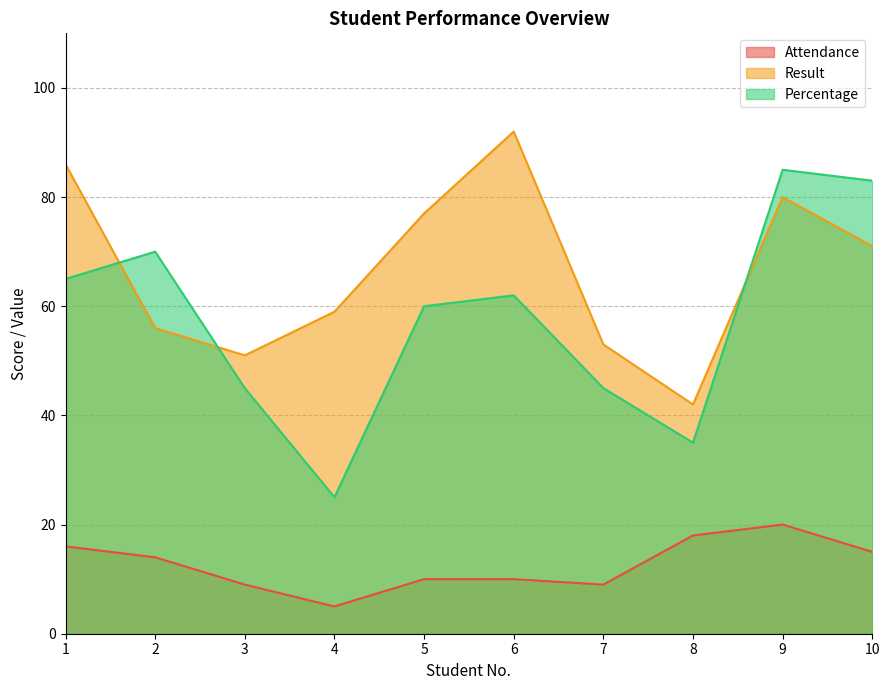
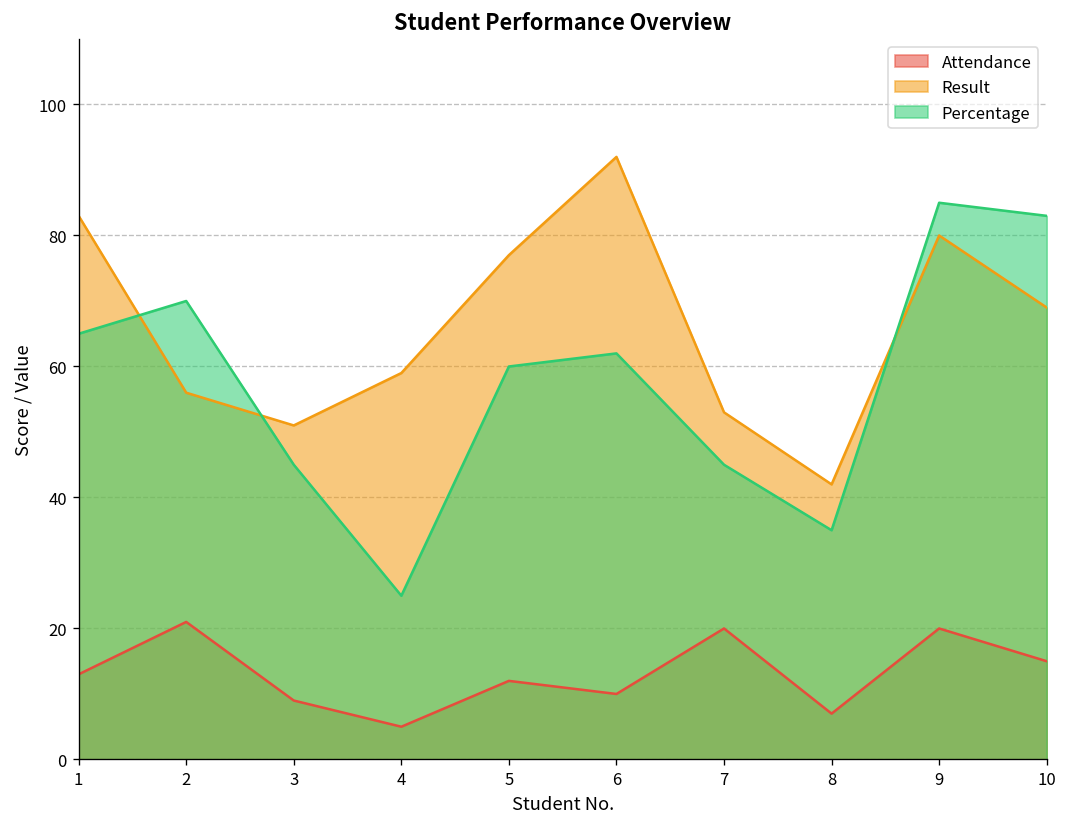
  {
    "Attendance": {
-     "1": 16,
-     "2": 14,
+     "1": 13,
+     "2": 21,
      "3": 9,
      "4": 5,
-     "5": 10,
+     "5": 12,
      "6": 10,
-     "7": 9,
-     "8": 18,
+     "7": 20,
+     "8": 7,
      "9": 20,
      "10": 15
    },
    "Result": {
-     "1": 86,
+     "1": 83,
      "2": 56,
      "3": 51,
      "4": 59,
      "5": 77,
      "6": 92,
      "7": 53,
      "8": 42,
      "9": 80,
-     "10": 71
+     "10": 69
    },
    "Percentage": {
      "1": 65,
      "2": 70,
      "3": 45,
      "4": 25,
      "5": 60,
      "6": 62,
      "7": 45,
      "8": 35,
      "9": 85,
      "10": 83
    }
  }
